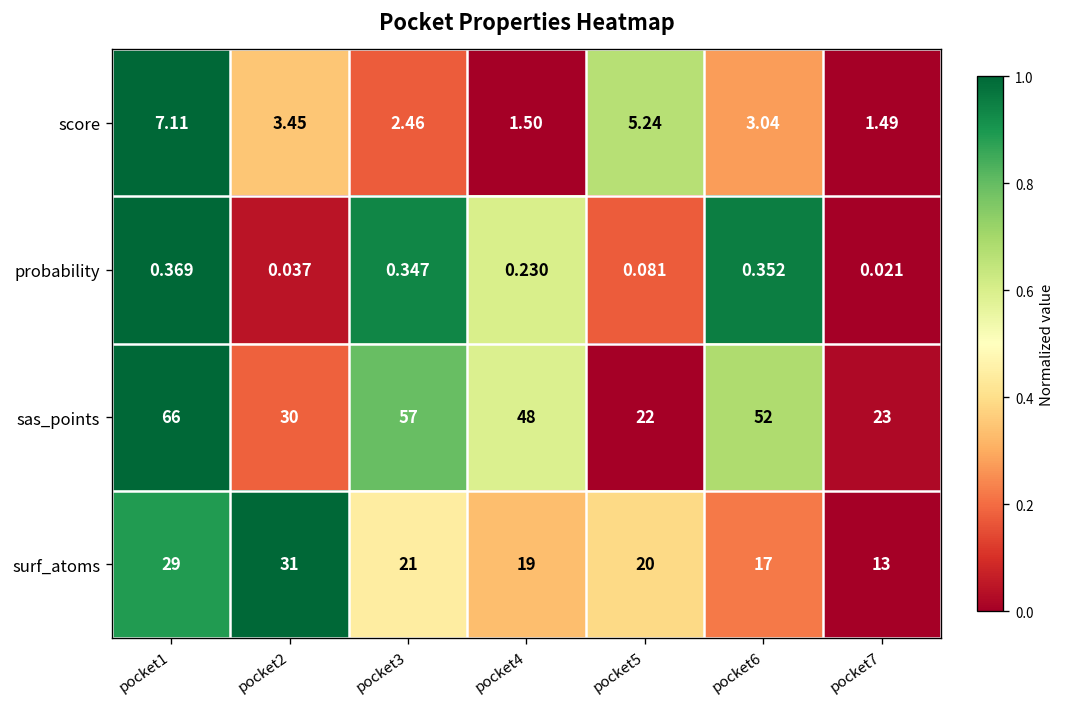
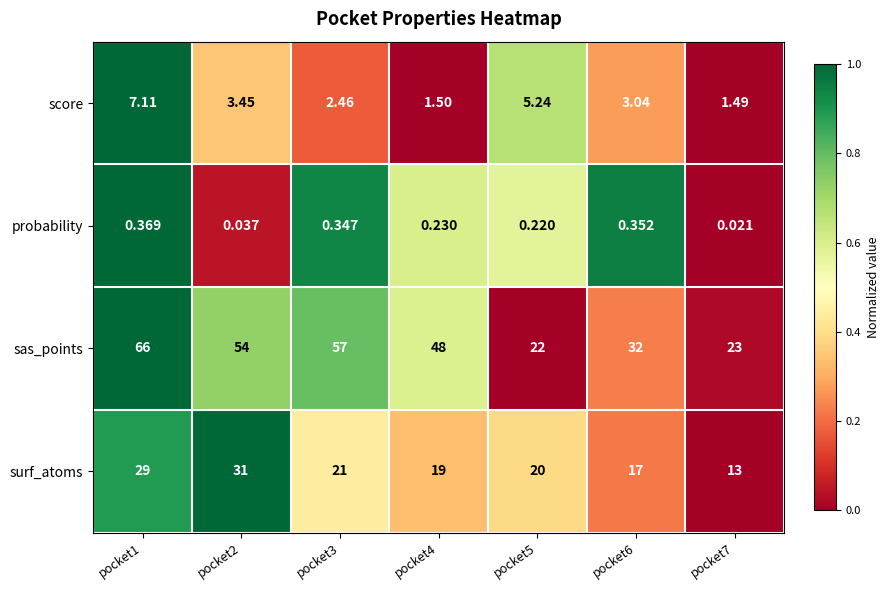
  {
    "score": {
      "pocket1": 7.11,
      "pocket2": 3.45,
      "pocket3": 2.46,
      "pocket4": 1.50,
      "pocket5": 5.24,
      "pocket6": 3.04,
      "pocket7": 1.49
    },
    "probability": {
      "pocket1": 0.369,
      "pocket2": 0.037,
      "pocket3": 0.347,
      "pocket4": 0.230,
-     "pocket5": 0.081,
+     "pocket5": 0.220,
      "pocket6": 0.352,
      "pocket7": 0.021
    },
    "sas_points": {
      "pocket1": 66,
-     "pocket2": 30,
+     "pocket2": 54,
      "pocket3": 57,
      "pocket4": 48,
      "pocket5": 22,
-     "pocket6": 52,
+     "pocket6": 32,
      "pocket7": 23
    },
    "surf_atoms": {
      "pocket1": 29,
      "pocket2": 31,
      "pocket3": 21,
      "pocket4": 19,
      "pocket5": 20,
      "pocket6": 17,
      "pocket7": 13
    }
  }
